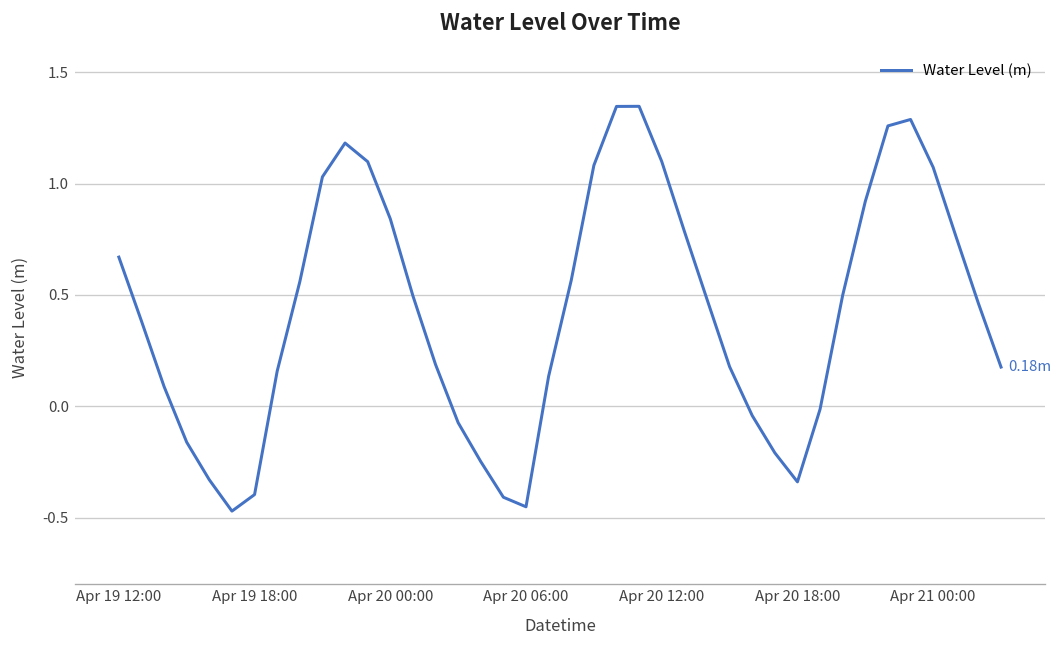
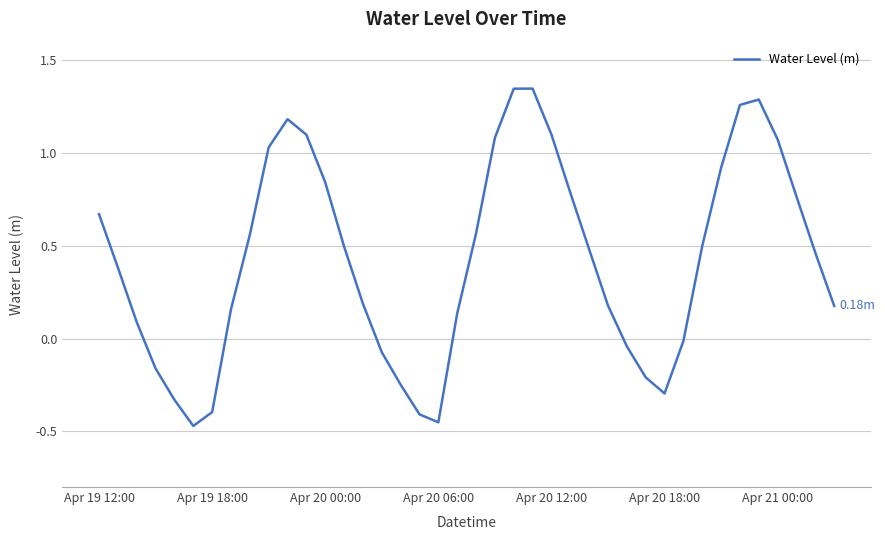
  {
    "Apr 19 12:00": 0.67,
    "Apr 19 18:00": -0.40,
    "Apr 20 00:00": 0.84,
    "Apr 20 06:00": -0.45,
    "Apr 20 12:00": 1.10,
-   "Apr 20 18:00": -0.34,
+   "Apr 20 18:00": -0.30,
    "Apr 21 00:00": 1.07
  }
